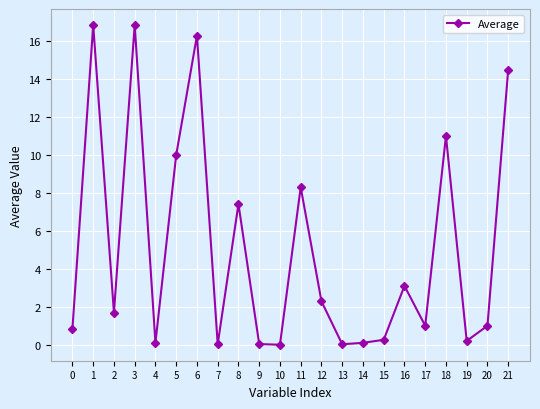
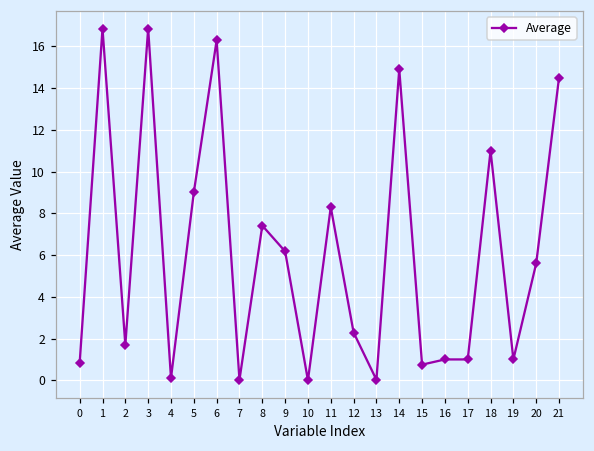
  {
    "0": 0.8,
    "1": 16.9,
    "2": 1.7,
    "3": 16.9,
    "4": 0.1,
-   "5": 10,
+   "5": 9,
    "6": 16.3,
    "7": 0.0,
    "8": 7.4,
-   "9": 0.0,
+   "9": 6.2,
    "10": 0.0,
    "11": 8.3,
    "12": 2.3,
    "13": 0.0,
-   "14": 0.1,
-   "15": 0.3,
-   "16": 3.1,
+   "14": 14.9,
+   "15": 0.8,
+   "16": 1.0,
    "17": 1.0,
    "18": 11.0,
-   "19": 0.2,
-   "20": 1.0,
+   "19": 1.0,
+   "20": 5.6,
    "21": 14.5
  }
